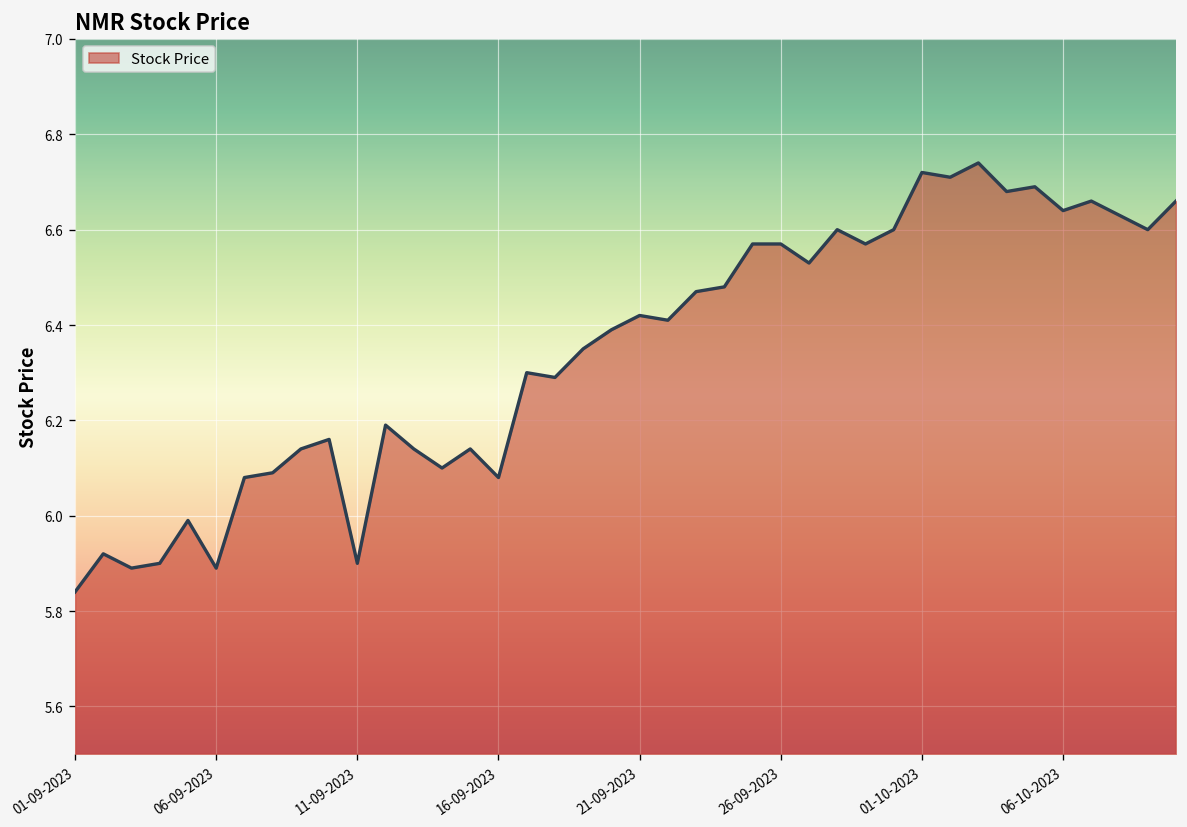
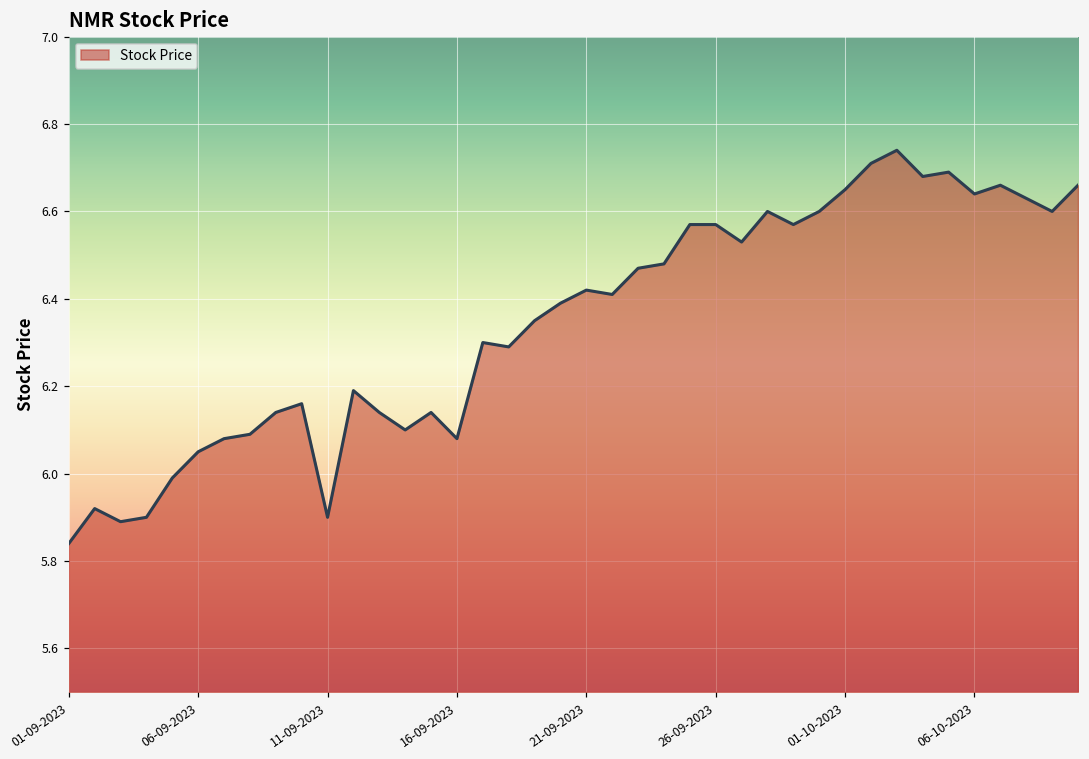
  {
    "01-09-2023": 5.84,
-   "06-09-2023": 5.89,
+   "06-09-2023": 6.05,
    "11-09-2023": 5.90,
    "16-09-2023": 6.08,
    "21-09-2023": 6.42,
    "26-09-2023": 6.57,
-   "01-10-2023": 6.72,
+   "01-10-2023": 6.65,
    "06-10-2023": 6.64
  }
